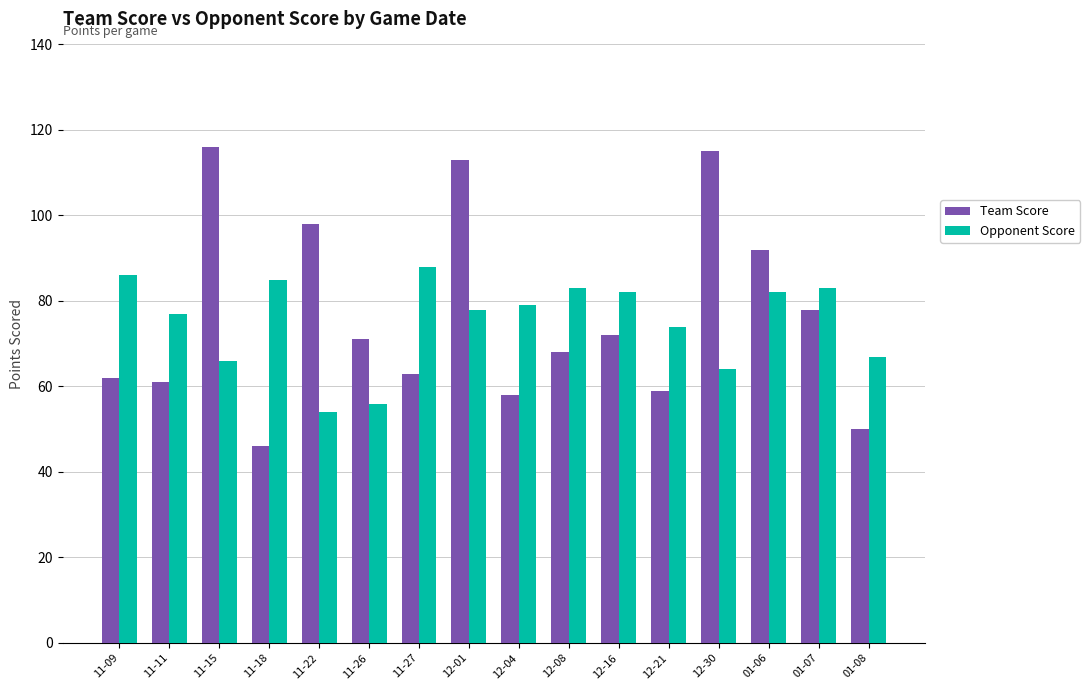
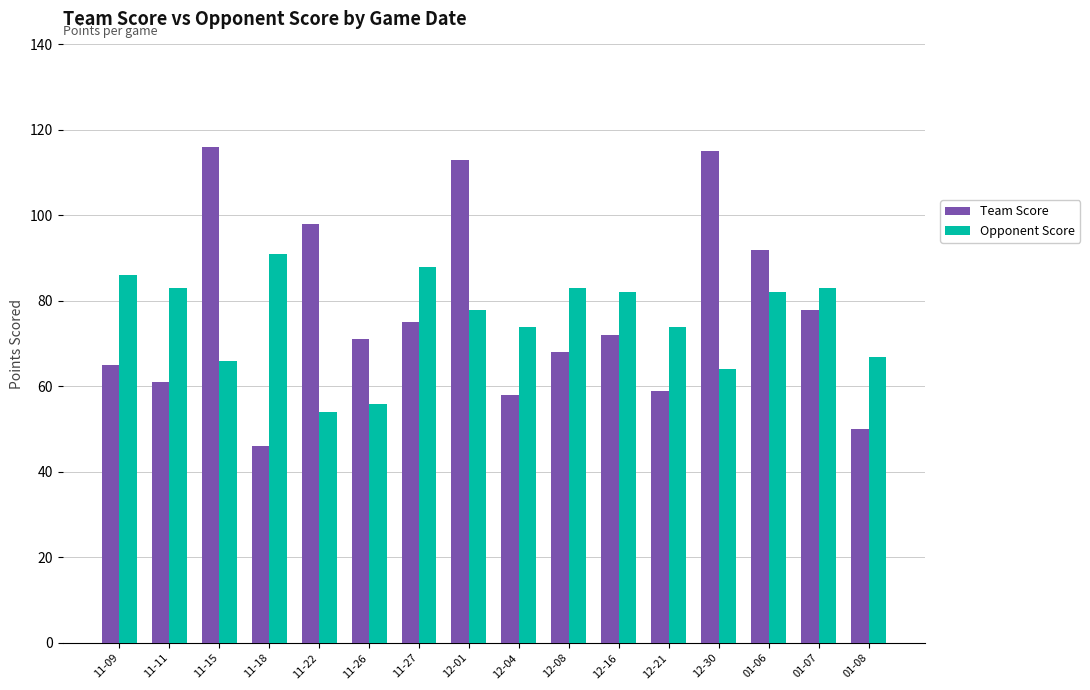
  {
    "Team Score": {
-     "11-09": 62,
+     "11-09": 65,
      "11-11": 61,
      "11-15": 116,
      "11-18": 46,
      "11-22": 98,
      "11-26": 71,
-     "11-27": 63,
+     "11-27": 75,
      "12-01": 113,
      "12-04": 58,
      "12-08": 68,
      "12-16": 72,
      "12-21": 59,
      "12-30": 115,
      "01-06": 92,
      "01-07": 78,
      "01-08": 50
    },
    "Opponent Score": {
      "11-09": 86,
-     "11-11": 77,
+     "11-11": 83,
      "11-15": 66,
-     "11-18": 85,
+     "11-18": 91,
      "11-22": 54,
      "11-26": 56,
      "11-27": 88,
      "12-01": 78,
-     "12-04": 79,
+     "12-04": 74,
      "12-08": 83,
      "12-16": 82,
      "12-21": 74,
      "12-30": 64,
      "01-06": 82,
      "01-07": 83,
      "01-08": 67
    }
  }
